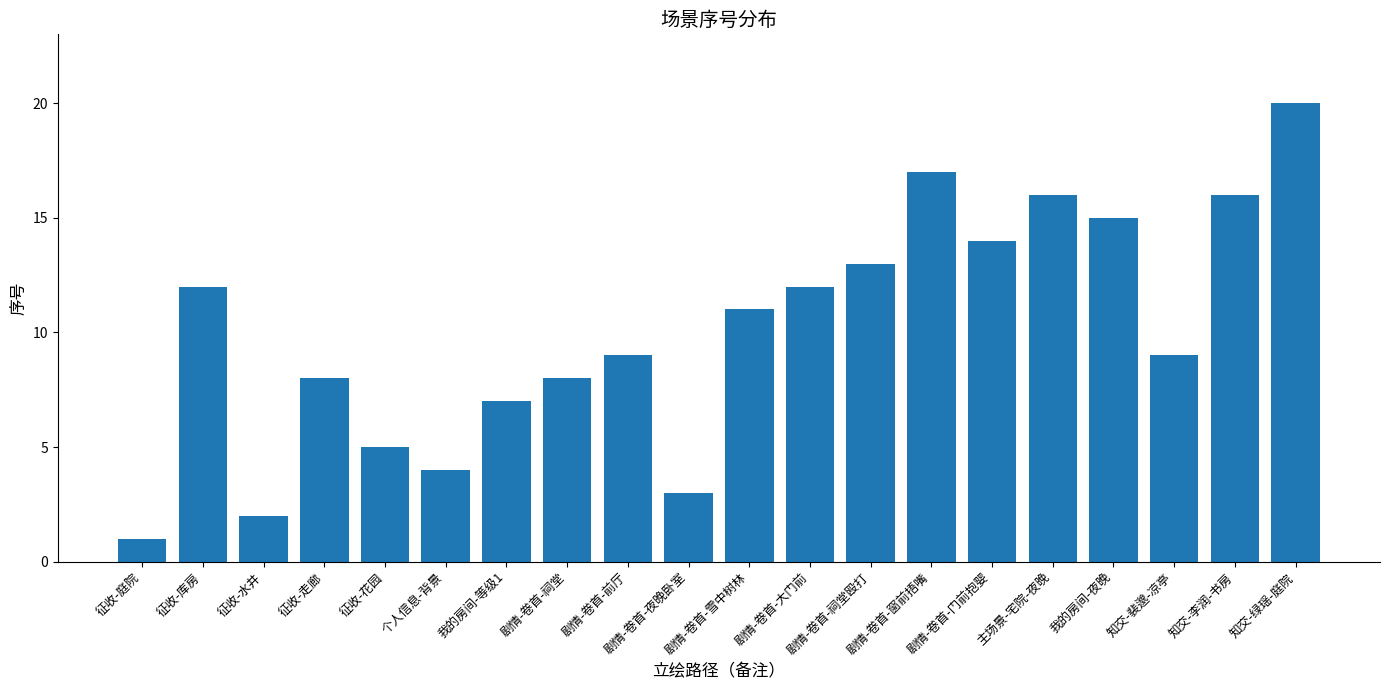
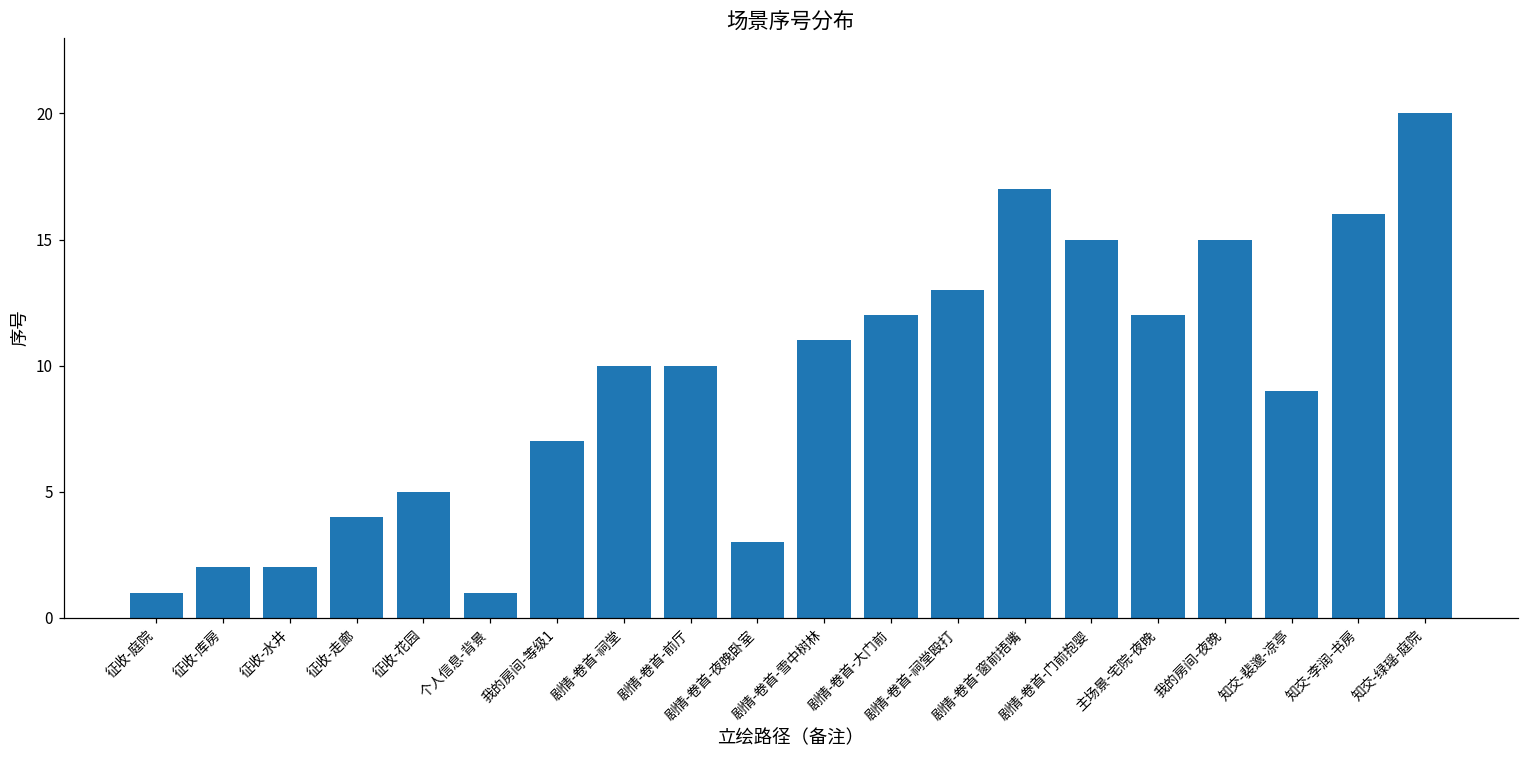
  {
    "征收-庭院": 1,
-   "征收-库房": 12,
+   "征收-库房": 2,
    "征收-水井": 2,
-   "征收-走廊": 8,
+   "征收-走廊": 4,
    "征收-花园": 5,
-   "个人信息-背景": 4,
+   "个人信息-背景": 1,
    "我的房间-等级1": 7,
-   "剧情-卷首-祠堂": 8,
-   "剧情-卷首-前厅": 9,
+   "剧情-卷首-祠堂": 10,
+   "剧情-卷首-前厅": 10,
    "剧情-卷首-夜晚卧室": 3,
    "剧情-卷首-雪中树林": 11,
    "剧情-卷首-大门前": 12,
    "剧情-卷首-祠堂殴打": 13,
    "剧情-卷首-窗前捂嘴": 17,
-   "剧情-卷首-门前抱婴": 14,
-   "主场景-宅院-夜晚": 16,
+   "剧情-卷首-门前抱婴": 15,
+   "主场景-宅院-夜晚": 12,
    "我的房间-夜晚": 15,
    "知交-裴邈-凉亭": 9,
    "知交-李润-书房": 16,
    "知交-绿瑶-庭院": 20
  }
